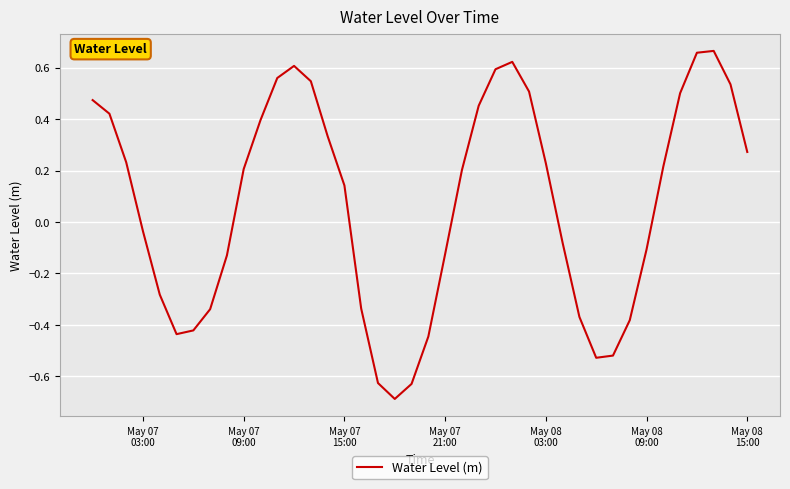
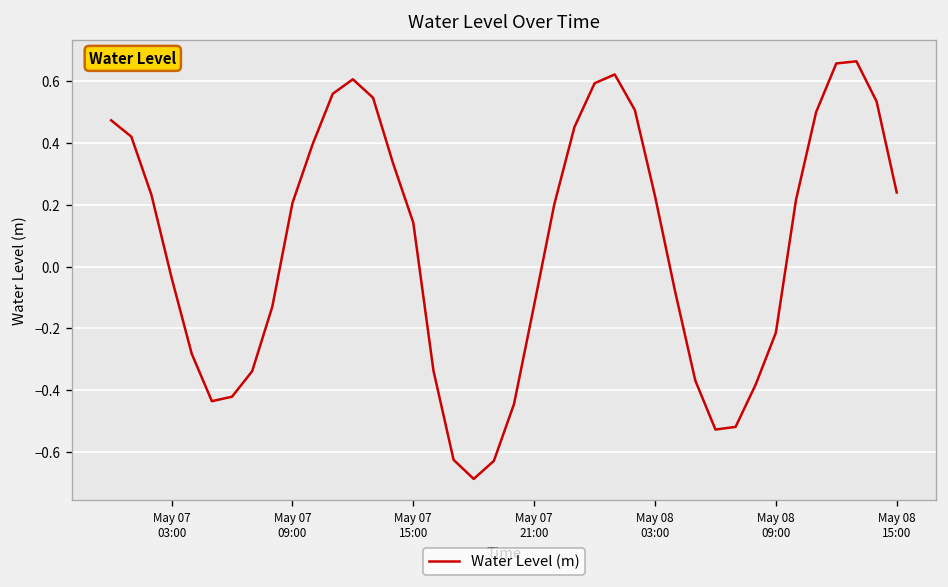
  {
    "May 07 03:00": -0.04,
    "May 07 09:00": 0.21,
    "May 07 15:00": 0.14,
    "May 07 21:00": -0.12,
    "May 08 03:00": 0.23,
-   "May 08 09:00": -0.11,
-   "May 08 15:00": 0.27
+   "May 08 09:00": -0.21,
+   "May 08 15:00": 0.24
  }
